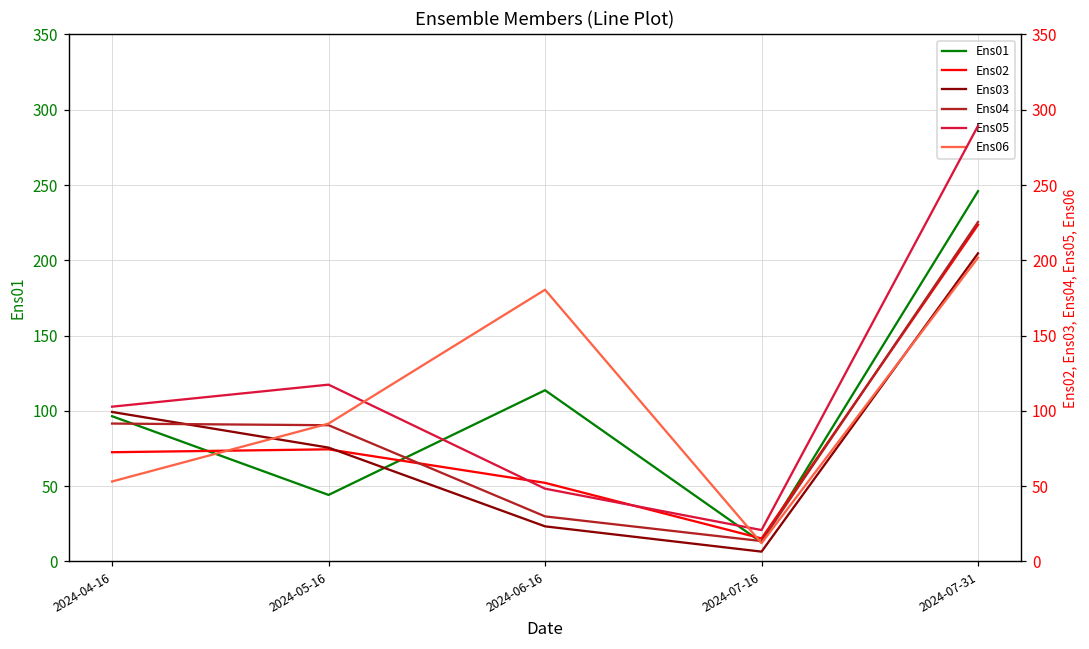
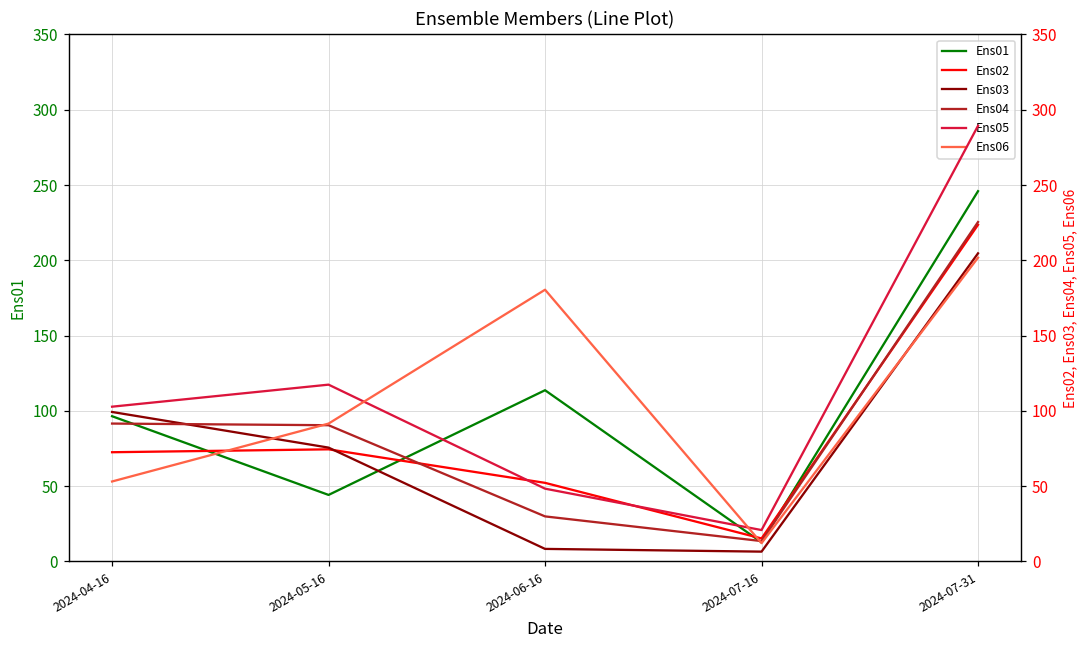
  {
    "Ens01": {
      "2024-04-16": 96,
      "2024-05-16": 44,
      "2024-06-16": 114,
      "2024-07-16": 13,
      "2024-07-31": 246
    },
    "Ens02": {
      "2024-04-16": 73,
      "2024-06-16": 52,
      "2024-07-31": 224
    },
    "Ens03": {
      "2024-04-16": 99,
-     "2024-06-16": 23,
+     "2024-06-16": 8,
      "2024-07-16": 6,
      "2024-07-31": 205
    },
    "Ens06": {
      "2024-04-16": 53,
      "2024-06-16": 180,
      "2024-07-31": 202
    }
  }
